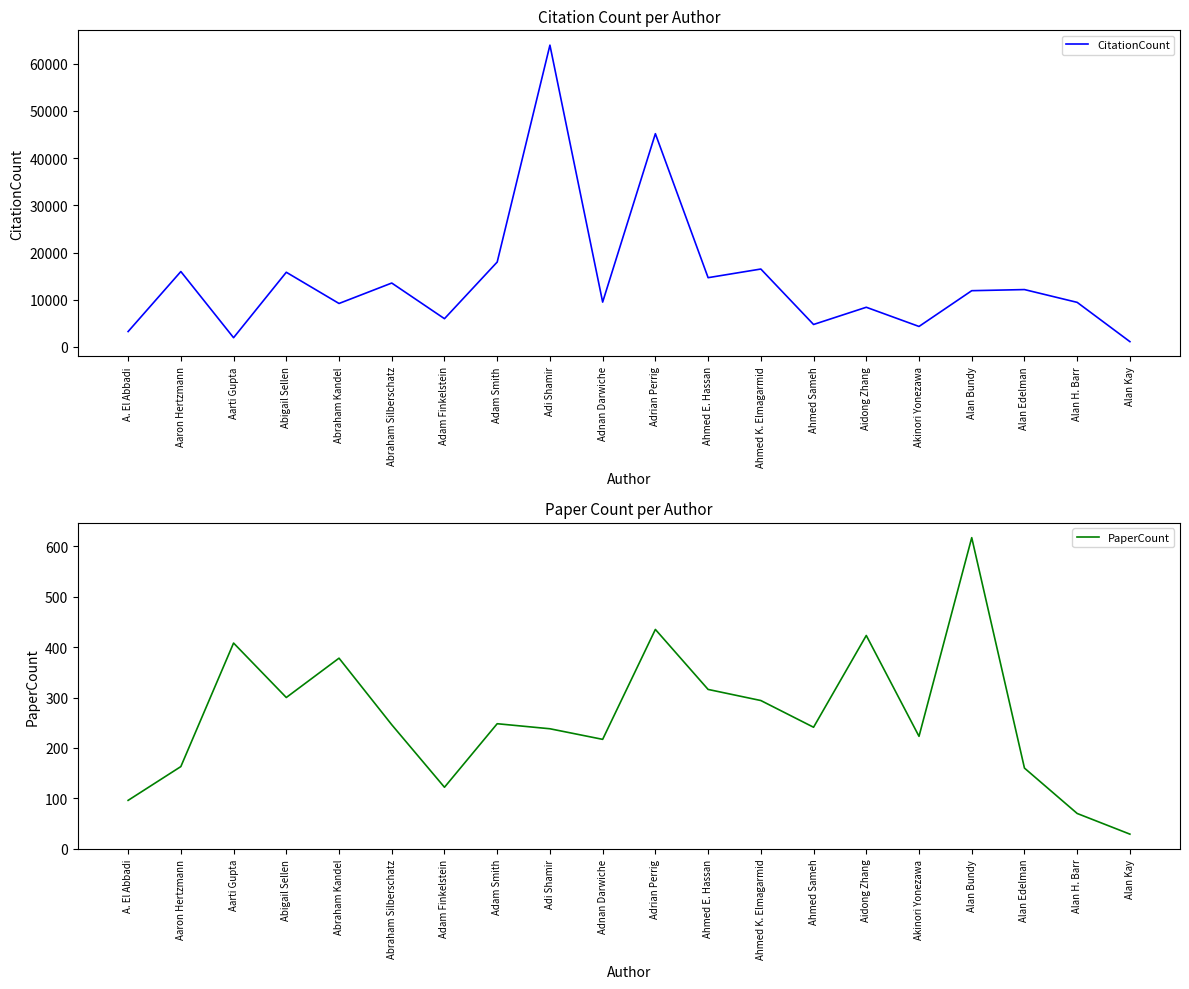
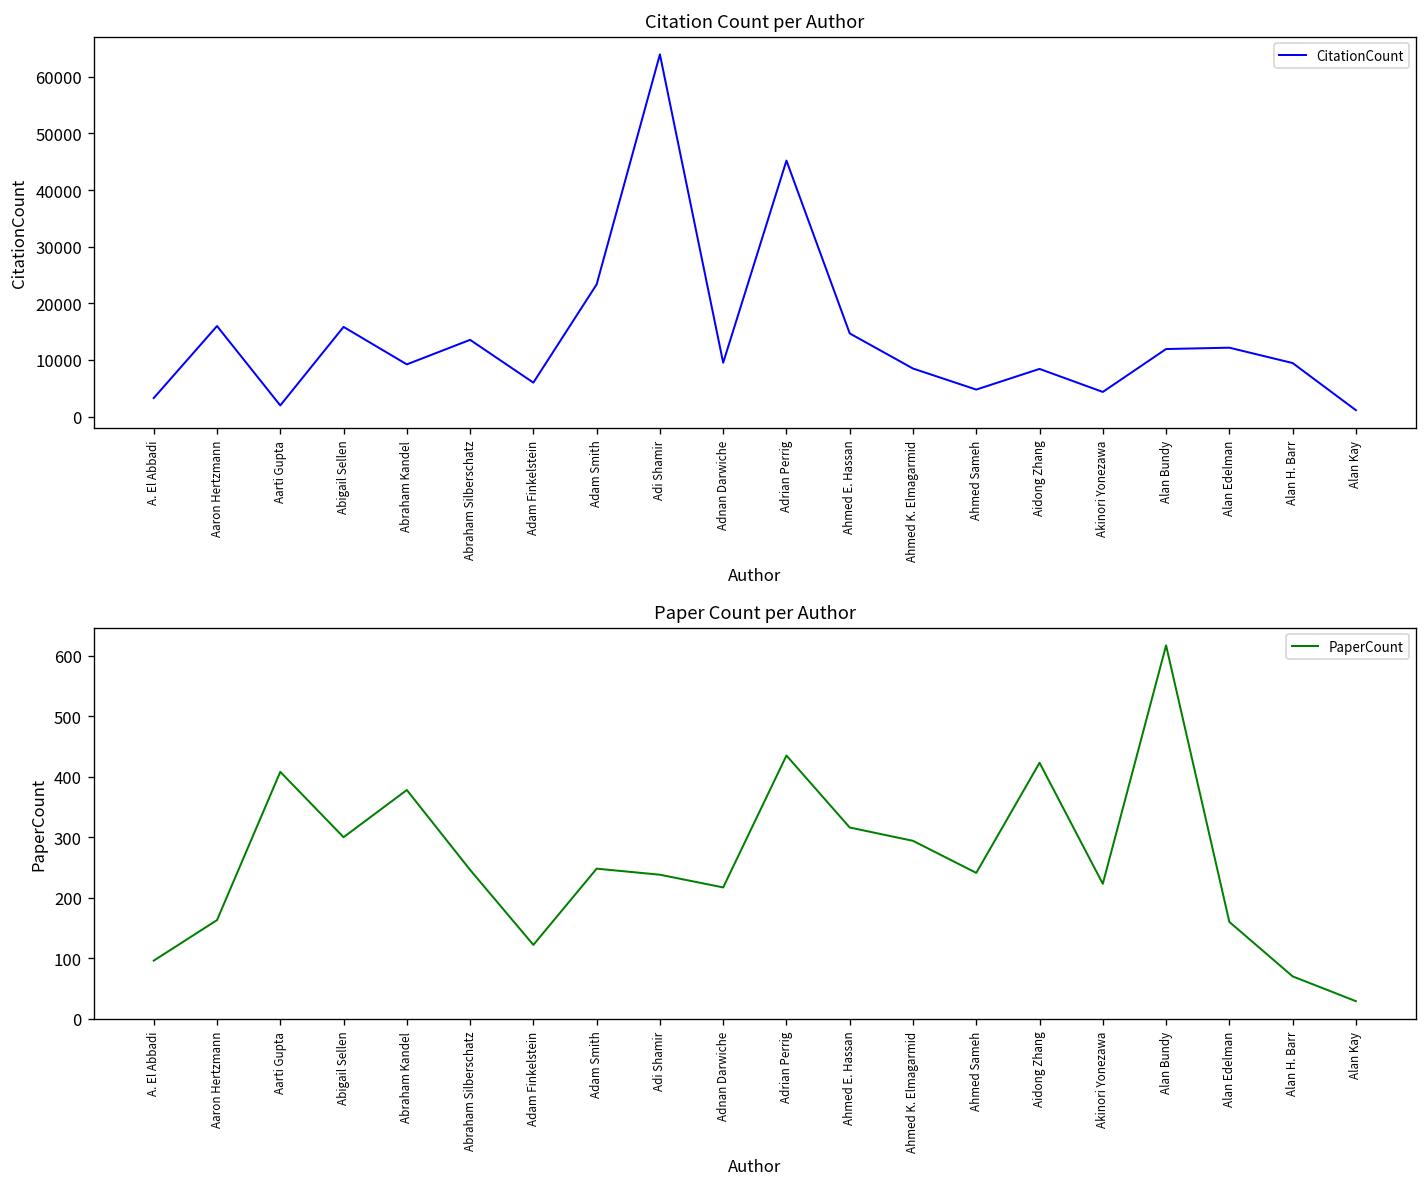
  {
    "Citation Count per Author": {
      "A. El Abbadi": 3000,
      "Aaron Hertzmann": 16000,
      "Aarti Gupta": 2000,
      "Abigail Sellen": 16000,
      "Abraham Kandel": 9000,
      "Abraham Silberschatz": 14000,
      "Adam Finkelstein": 6000,
-     "Adam Smith": 18000,
+     "Adam Smith": 23000,
      "Adi Shamir": 64000,
      "Adnan Darwiche": 10000,
      "Adrian Perrig": 45000,
      "Ahmed E. Hassan": 15000,
-     "Ahmed K. Elmagarmid": 17000,
+     "Ahmed K. Elmagarmid": 8000,
      "Ahmed Sameh": 5000,
      "Aidong Zhang": 8000,
      "Akinori Yonezawa": 4000,
      "Alan Bundy": 12000,
      "Alan Edelman": 12000,
      "Alan H. Barr": 9000,
      "Alan Kay": 1000
    },
    "Paper Count per Author": {
      "A. El Abbadi": 100,
      "Aaron Hertzmann": 160,
      "Aarti Gupta": 410,
      "Abigail Sellen": 300,
      "Abraham Kandel": 380,
      "Abraham Silberschatz": 250,
      "Adam Finkelstein": 120,
      "Adam Smith": 250,
      "Adi Shamir": 240,
      "Adnan Darwiche": 220,
      "Adrian Perrig": 440,
      "Ahmed E. Hassan": 320,
      "Ahmed K. Elmagarmid": 290,
      "Ahmed Sameh": 240,
      "Aidong Zhang": 420,
      "Akinori Yonezawa": 220,
      "Alan Bundy": 620,
      "Alan Edelman": 160,
      "Alan H. Barr": 70,
      "Alan Kay": 30
    }
  }
